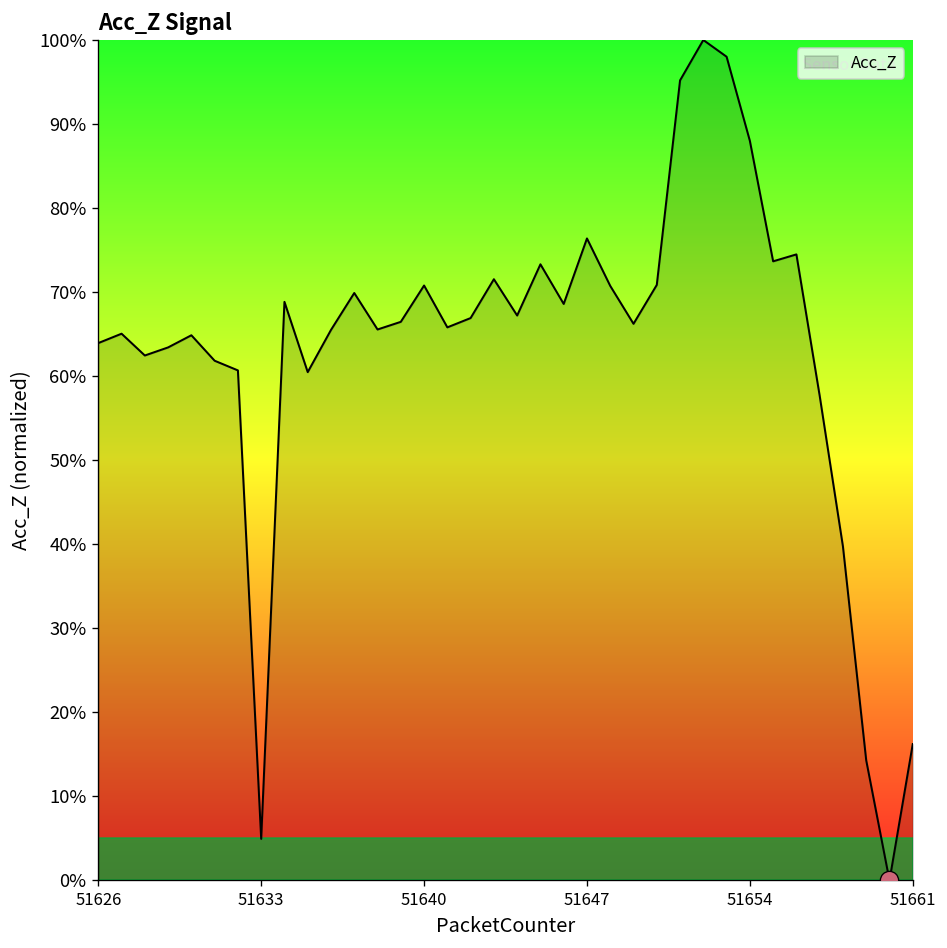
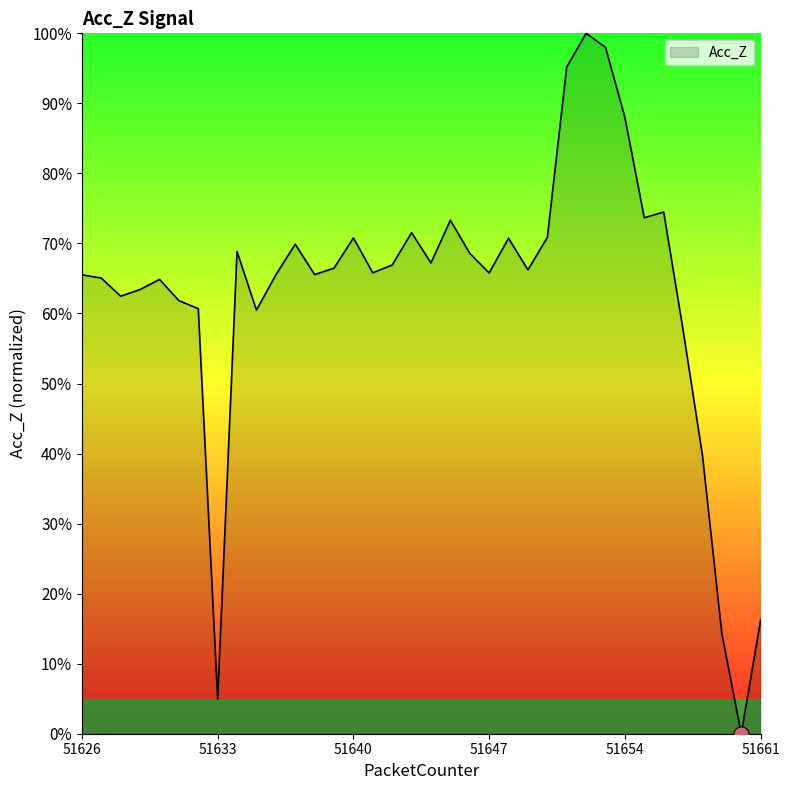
  {
    "Acc_Z": {
-     "51626": "64%",
+     "51626": "66%",
      "51640": "71%",
-     "51647": "76%",
+     "51647": "66%",
      "51654": "88%",
      "51661": "16%"
    }
  }
